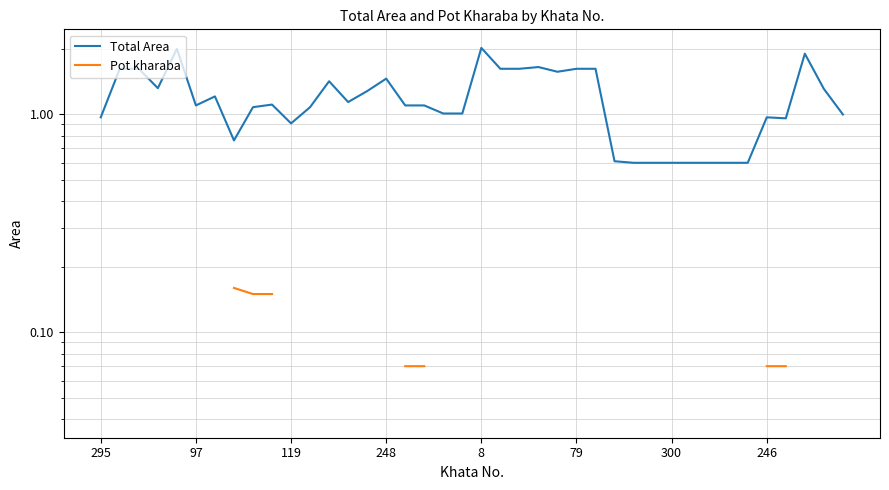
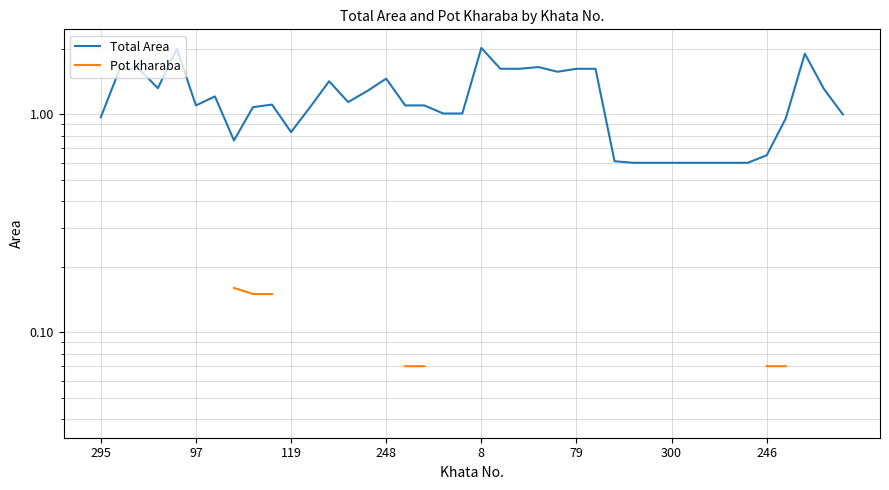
  {
    "Total Area": {
      "295": 1.0,
      "97": 1.1,
-     "119": 0.91,
+     "119": 0.83,
      "248": 1.5,
      "79": 1.6,
      "300": 0.60,
-     "246": 1.0
+     "246": 0.65
    },
    "Pot kharaba": {
      "246": 0.07
    }
  }
